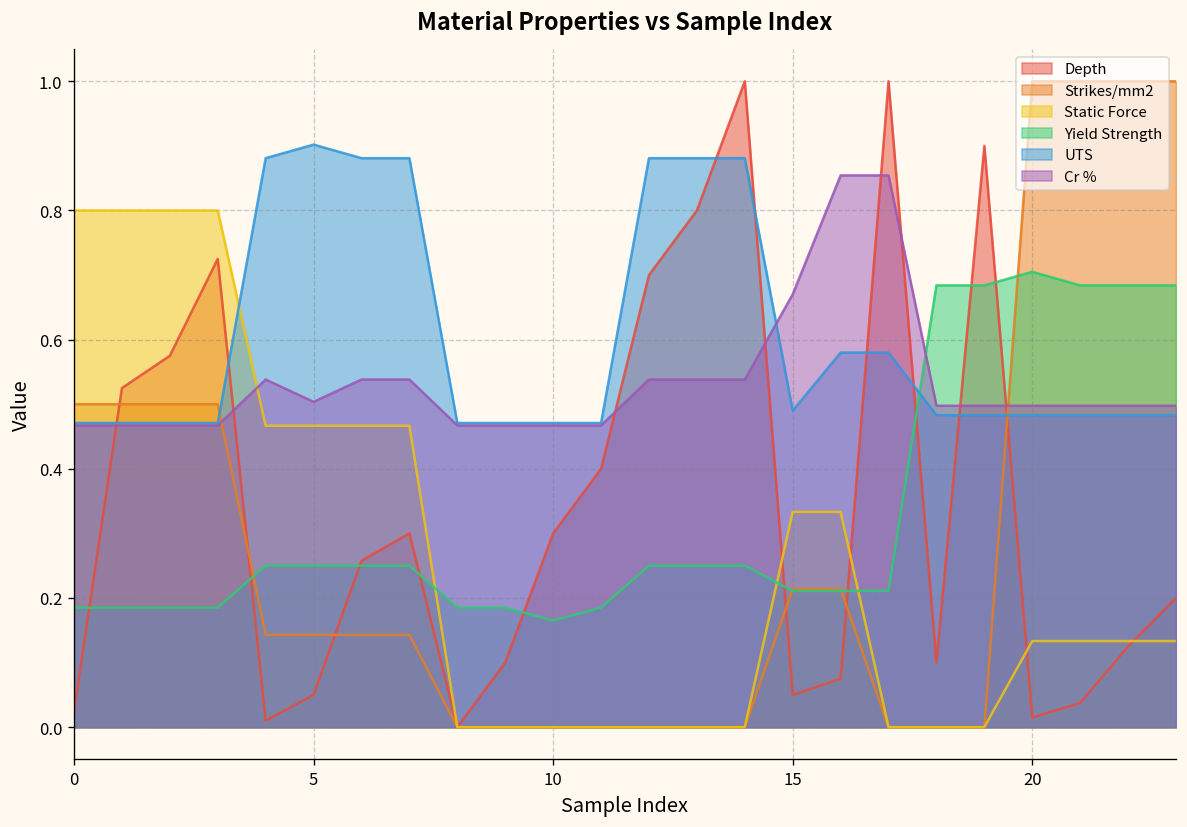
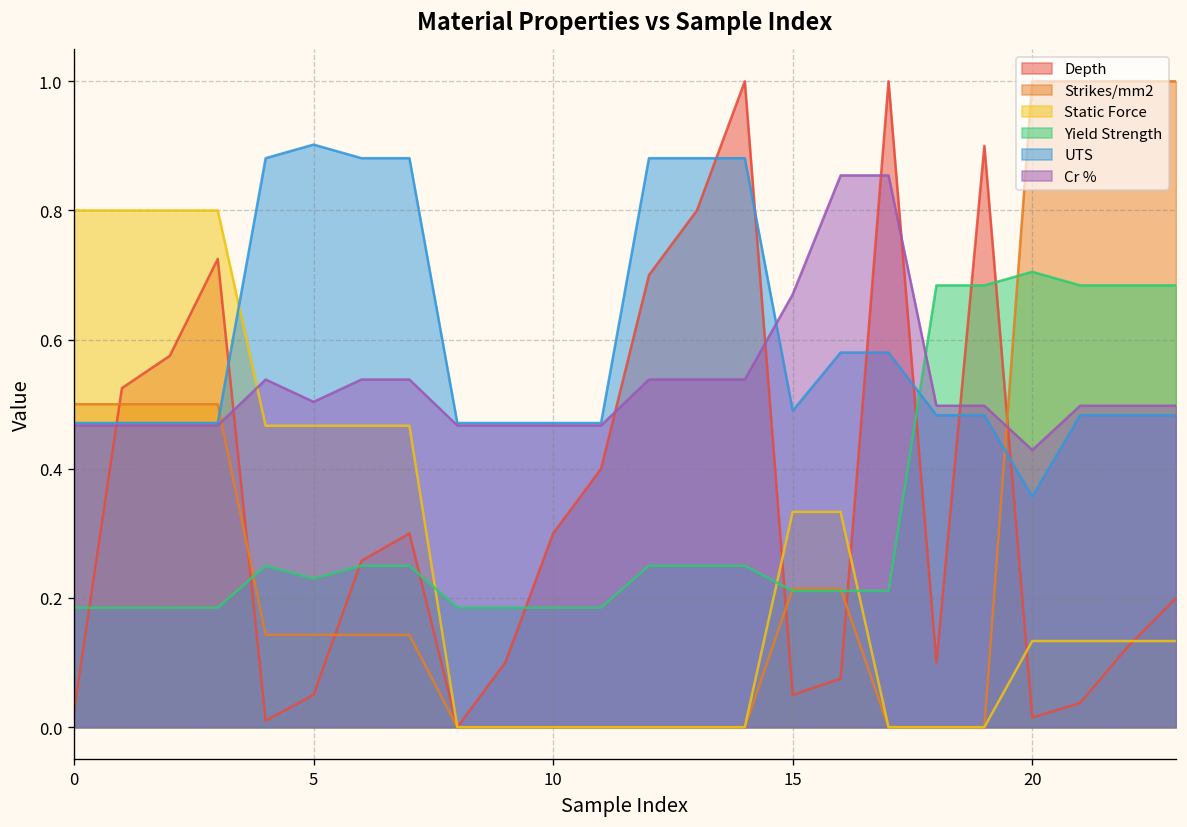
  {
    "Yield Strength": {
      "0": 0.19,
-     "5": 0.25,
-     "10": 0.17,
+     "5": 0.23,
+     "10": 0.19,
      "20": 0.71
    },
    "UTS": {
      "5": 0.90,
      "15": 0.49,
-     "20": 0.48
+     "20": 0.36
    },
    "Cr %": {
      "5": 0.50,
      "15": 0.67,
-     "20": 0.50
+     "20": 0.43
    }
  }
